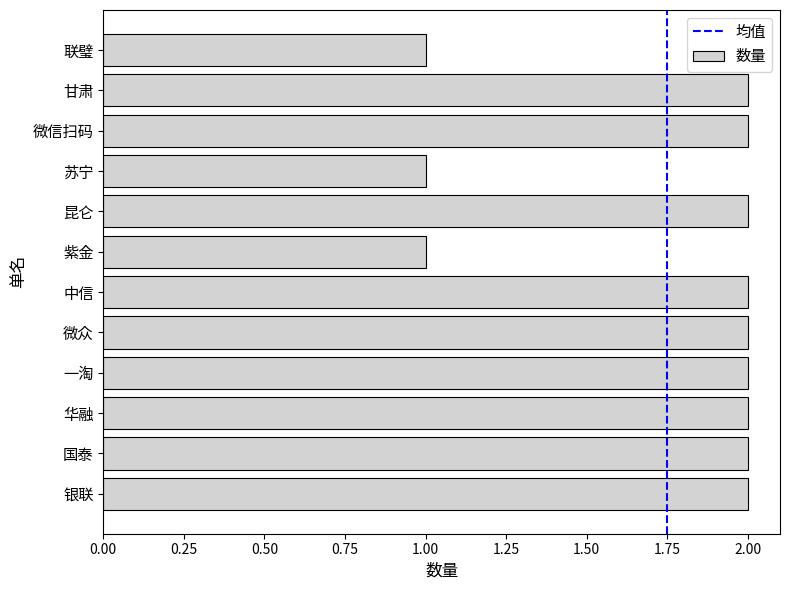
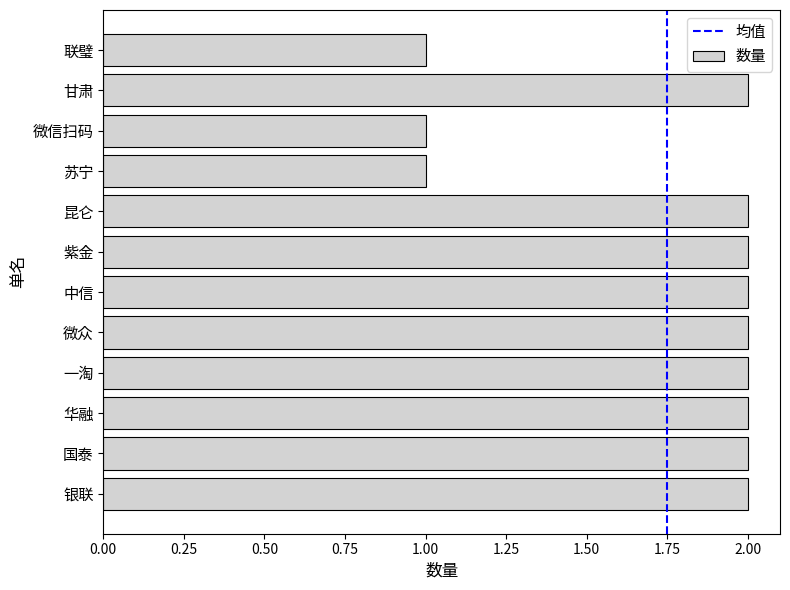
  {
    "联璧": 1,
    "甘肃": 2,
-   "微信扫码": 2,
+   "微信扫码": 1,
    "苏宁": 1,
    "昆仑": 2,
-   "紫金": 1,
+   "紫金": 2,
    "中信": 2,
    "微众": 2,
    "一淘": 2,
    "华融": 2,
    "国泰": 2,
    "银联": 2
  }
